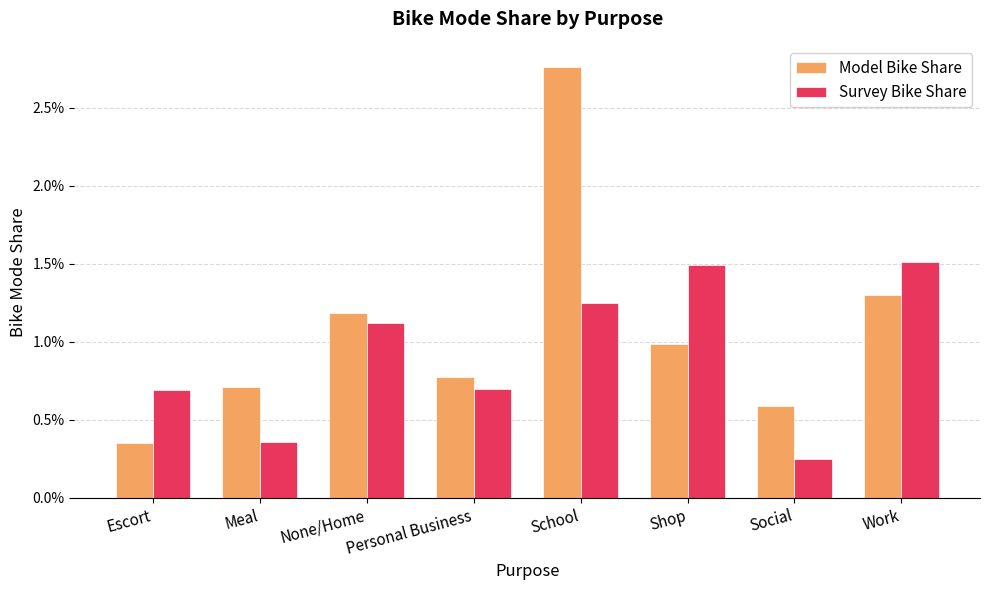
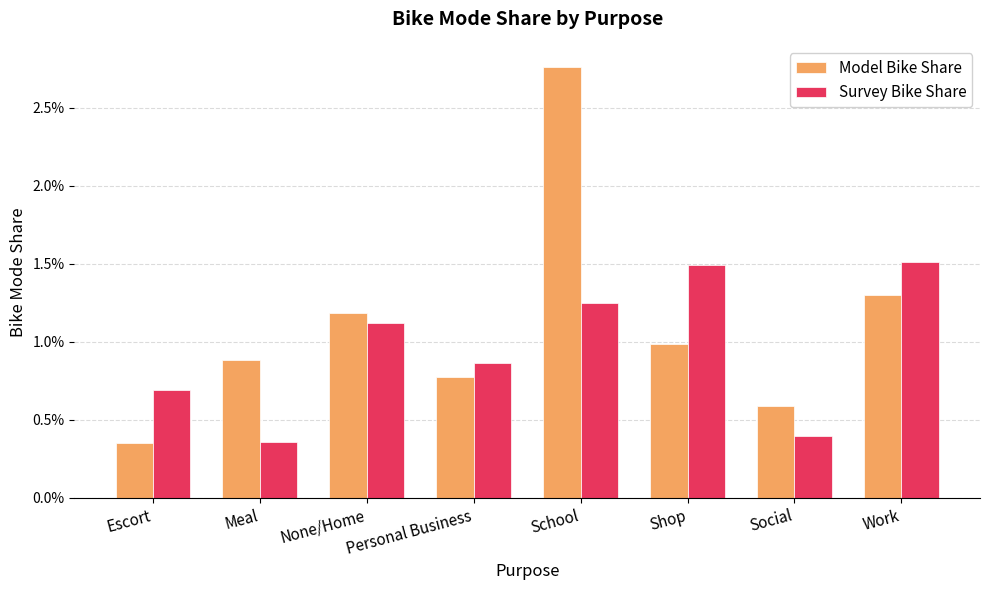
  {
    "Model Bike Share": {
      "Escort": "0.35%",
-     "Meal": "0.71%",
+     "Meal": "0.88%",
      "None/Home": "1.19%",
      "Personal Business": "0.77%",
      "School": "2.76%",
      "Shop": "0.98%",
      "Social": "0.59%",
      "Work": "1.30%"
    },
    "Survey Bike Share": {
      "Escort": "0.69%",
      "Meal": "0.36%",
      "None/Home": "1.12%",
-     "Personal Business": "0.70%",
+     "Personal Business": "0.86%",
      "School": "1.25%",
      "Shop": "1.49%",
-     "Social": "0.25%",
+     "Social": "0.40%",
      "Work": "1.51%"
    }
  }
